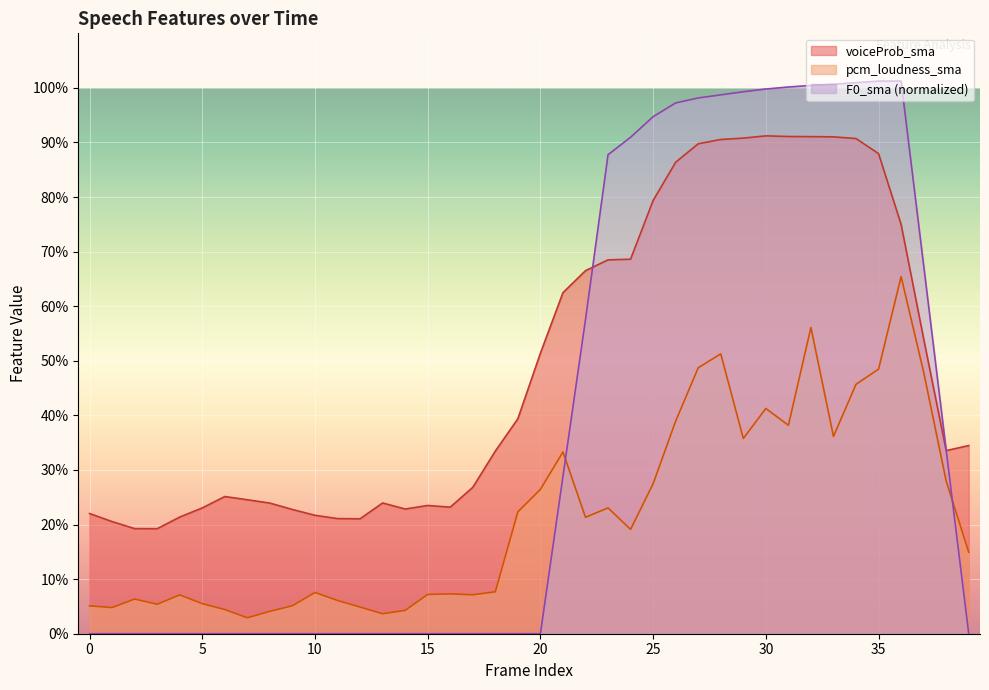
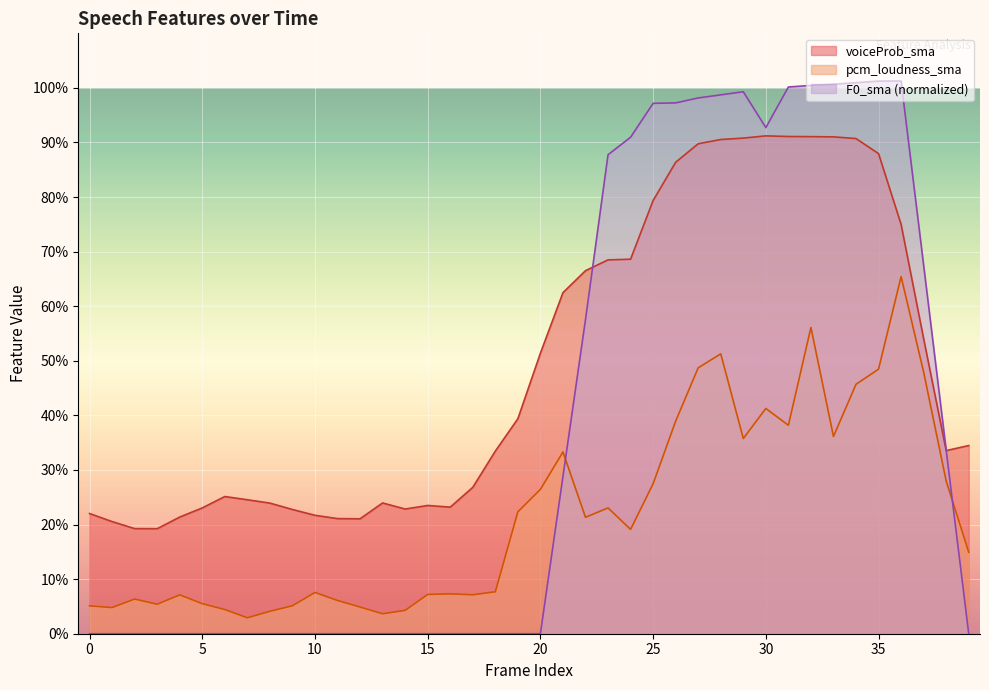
  {
    "F0_sma (normalized)": {
      "0": "0%",
      "5": "0%",
      "10": "0%",
      "15": "0%",
      "20": "0%",
-     "25": "95%",
-     "30": "100%"
+     "25": "97%",
+     "30": "93%"
    }
  }
